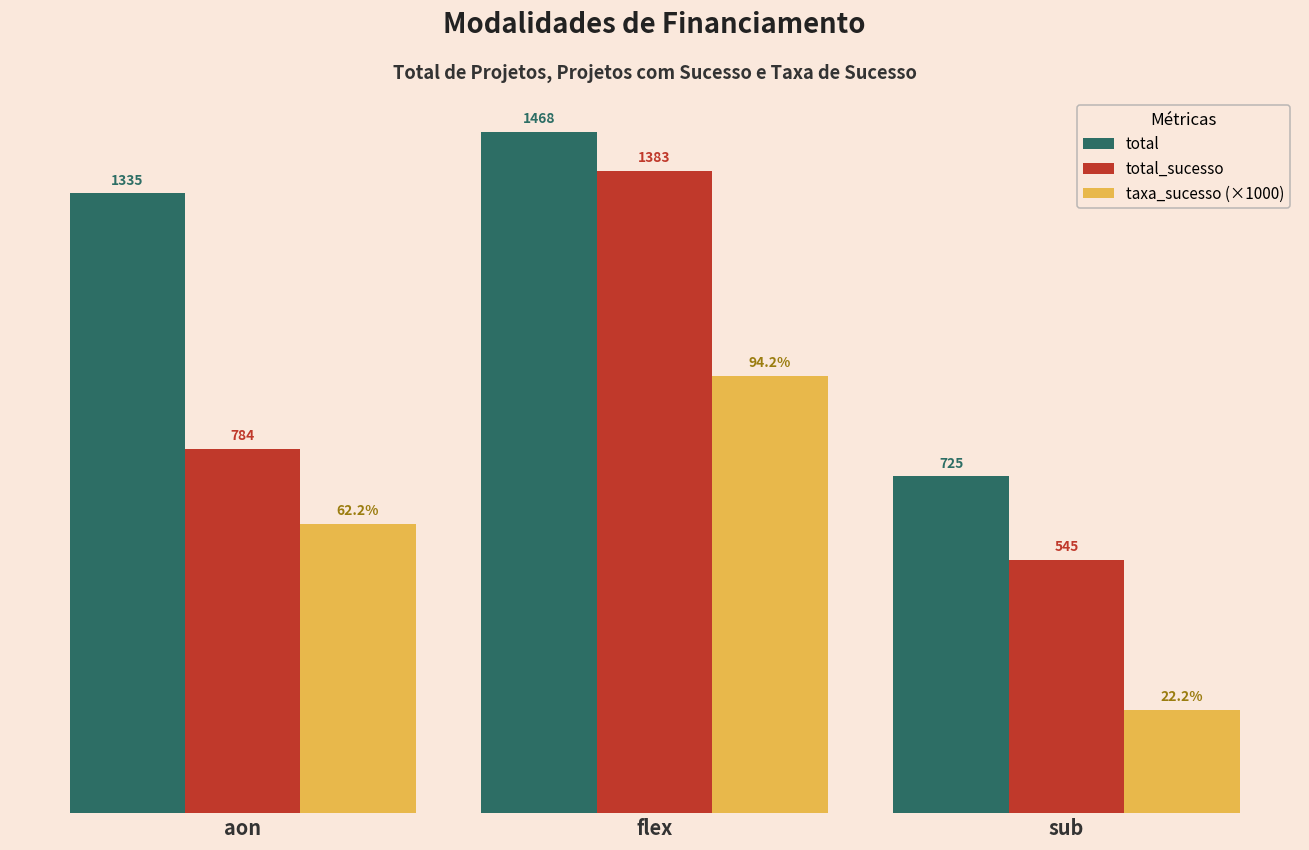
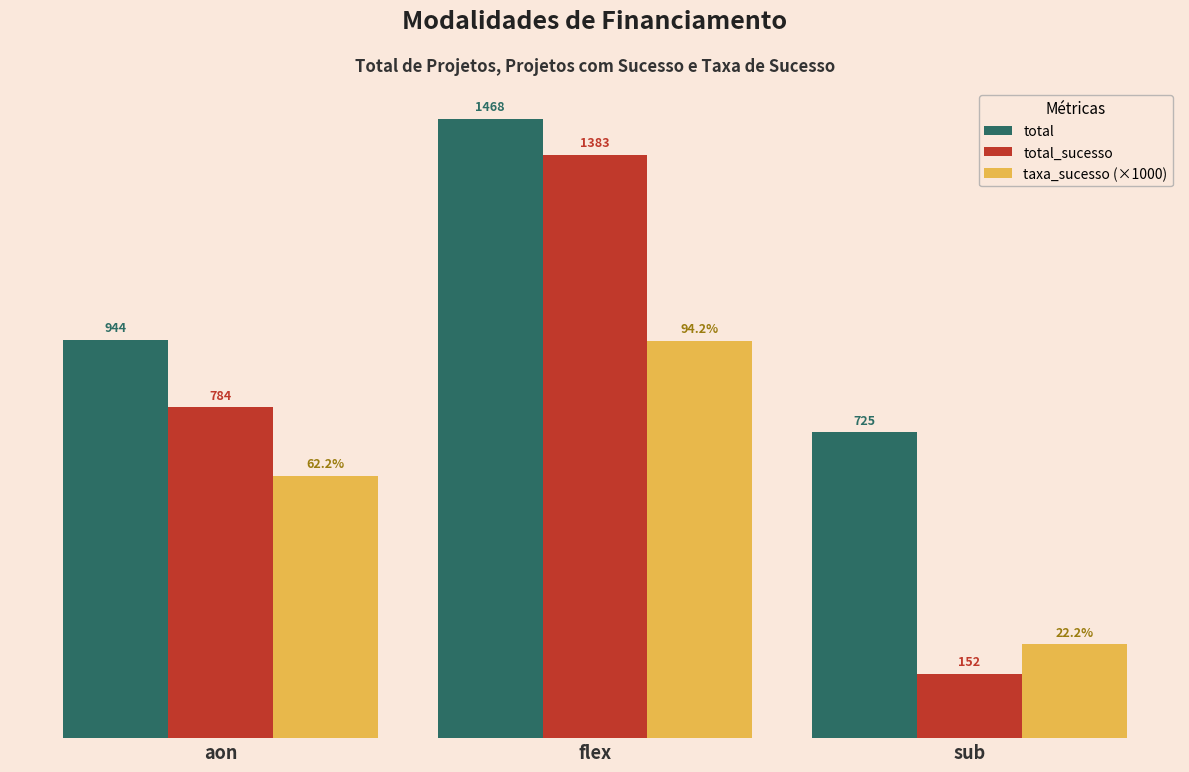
  {
    "total": {
-     "aon": 1335,
+     "aon": 944,
      "flex": 1468,
      "sub": 725
    },
    "total_sucesso": {
      "aon": 784,
      "flex": 1383,
-     "sub": 545
+     "sub": 152
    }
  }
